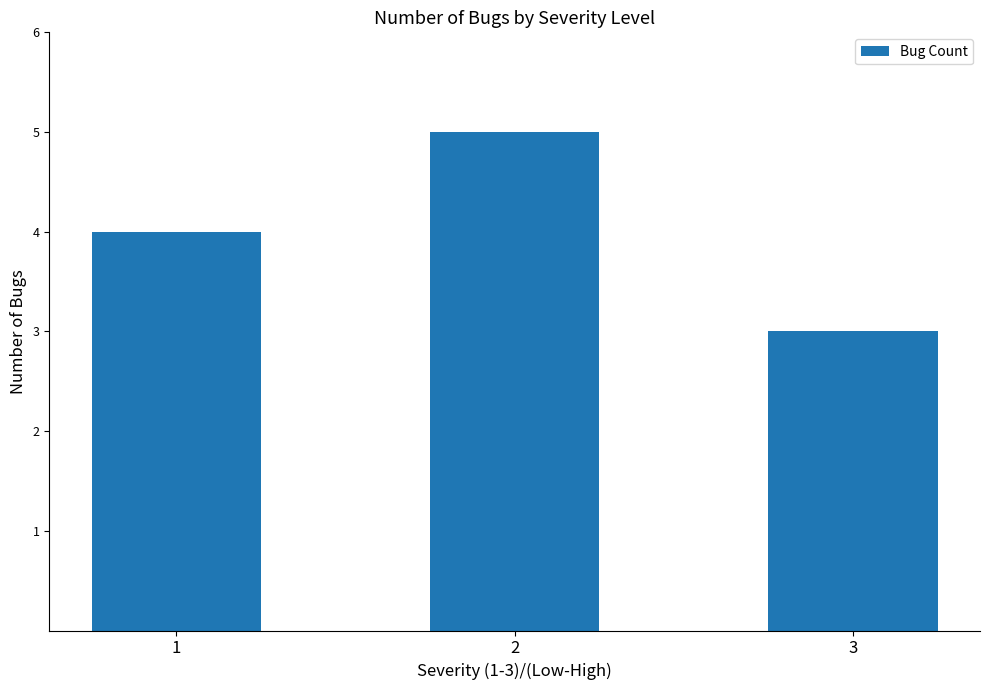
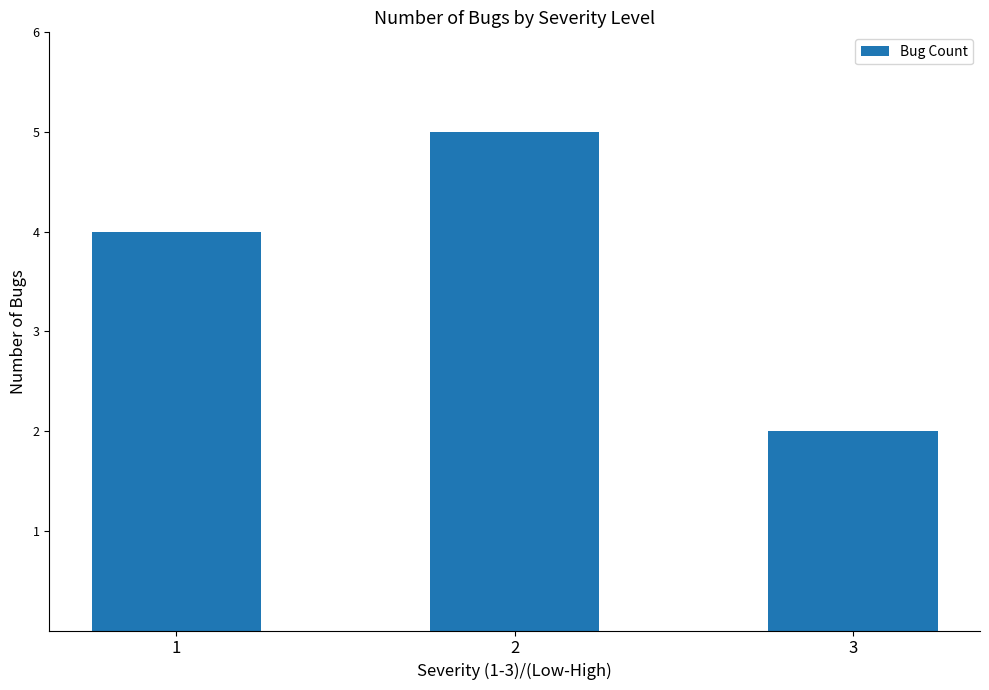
  {
    "1": 4,
    "2": 5,
-   "3": 3
+   "3": 2
  }
